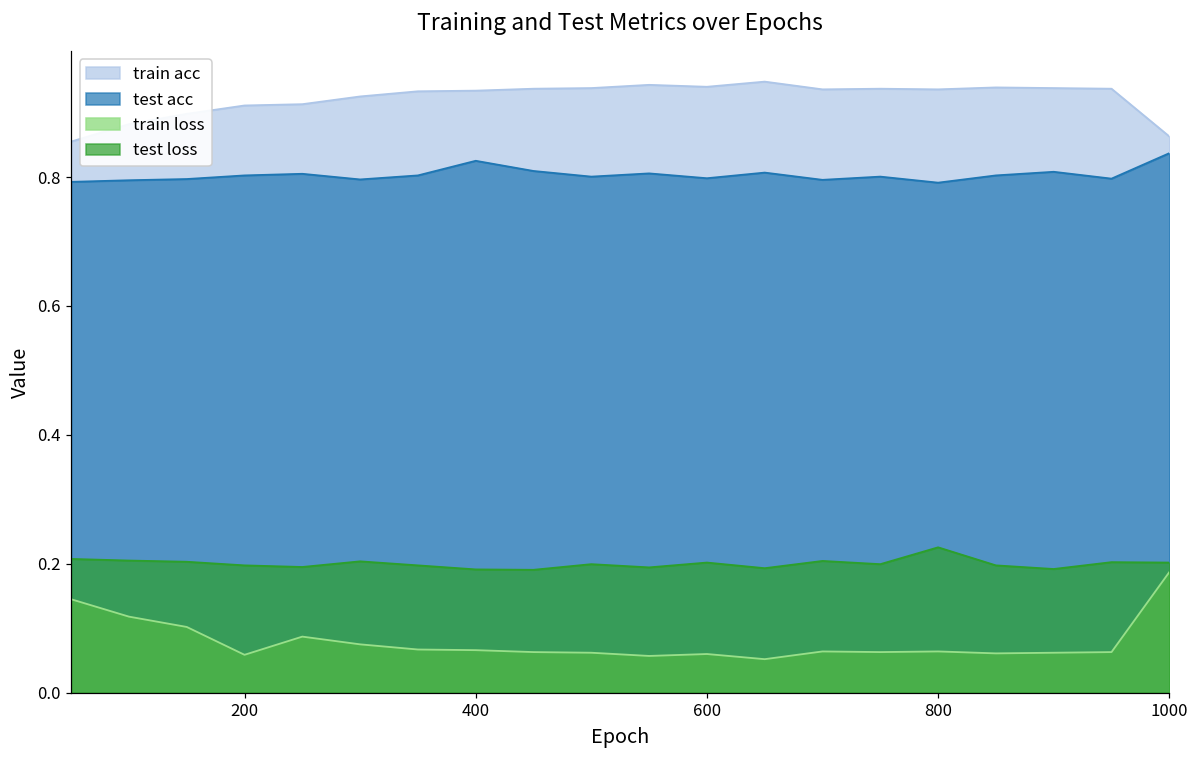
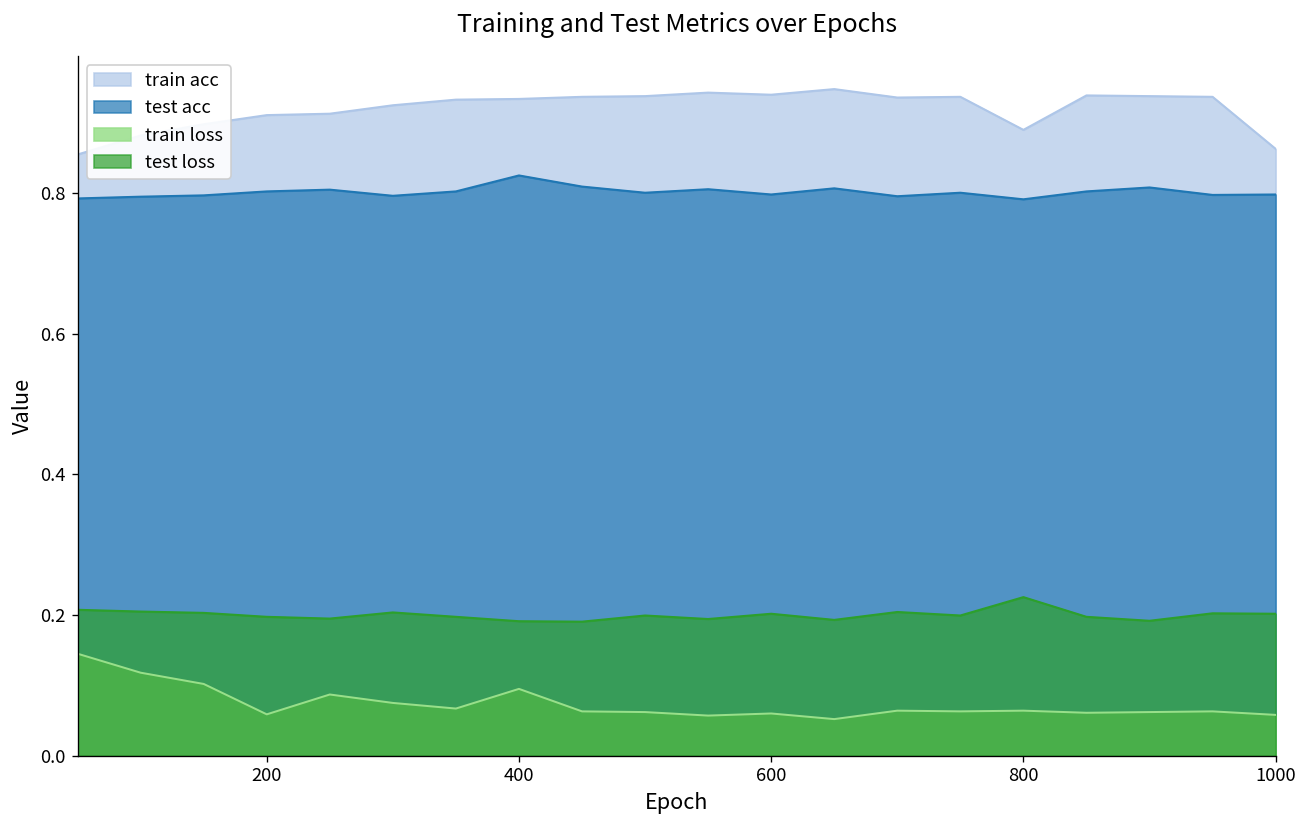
  {
    "train acc": {
      "200": 0.91,
      "400": 0.93,
      "600": 0.94,
-     "800": 0.94,
+     "800": 0.89,
      "1000": 0.86
    },
    "test acc": {
      "200": 0.80,
      "400": 0.83,
      "600": 0.80,
      "800": 0.79,
-     "1000": 0.84
+     "1000": 0.80
    },
    "train loss": {
      "200": 0.06,
-     "400": 0.07,
+     "400": 0.09,
      "600": 0.06,
      "800": 0.06,
-     "1000": 0.19
+     "1000": 0.06
    },
    "test loss": {
      "200": 0.20,
      "400": 0.19,
      "600": 0.20,
      "800": 0.23,
      "1000": 0.20
    }
  }
